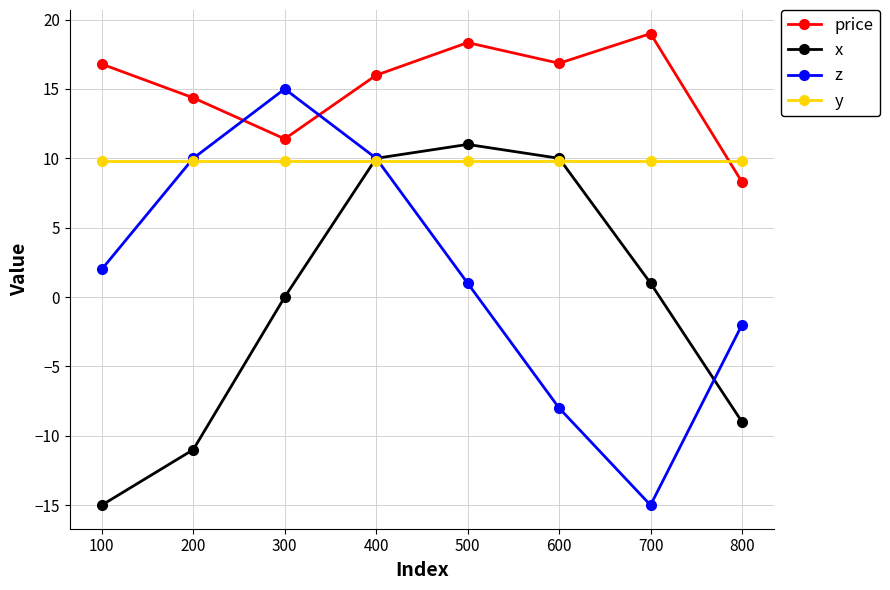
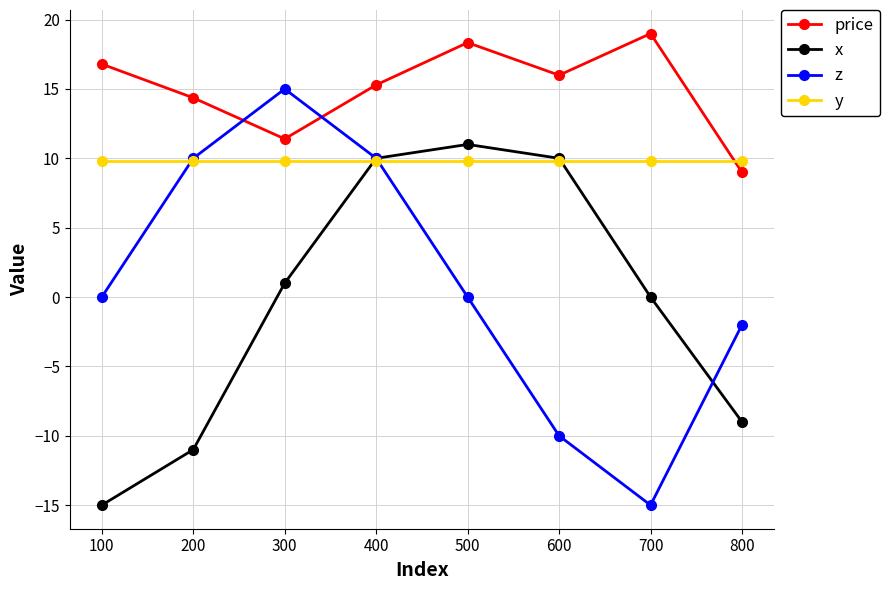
  {
    "price": {
      "100": 16.8,
      "200": 14.4,
      "300": 11.4,
-     "400": 16.0,
+     "400": 15.3,
      "500": 18.3,
-     "600": 16.9,
+     "600": 16.0,
      "700": 19.0,
-     "800": 8.3
+     "800": 9.0
    },
    "x": {
      "100": -15,
      "200": -11,
-     "300": 0,
+     "300": 1,
      "500": 11,
      "600": 10,
-     "700": 1,
+     "700": 0,
      "800": -9
    },
    "z": {
-     "100": 2,
+     "100": 0,
      "200": 10,
      "300": 15,
-     "500": 1,
-     "600": -8,
+     "500": 0,
+     "600": -10,
      "700": -15,
      "800": -2
    },
    "y": {
      "100": 9.8,
      "200": 9.8,
      "300": 9.8,
      "400": 9.8,
      "500": 9.8,
      "600": 9.8,
      "700": 9.8,
      "800": 9.8
    }
  }
